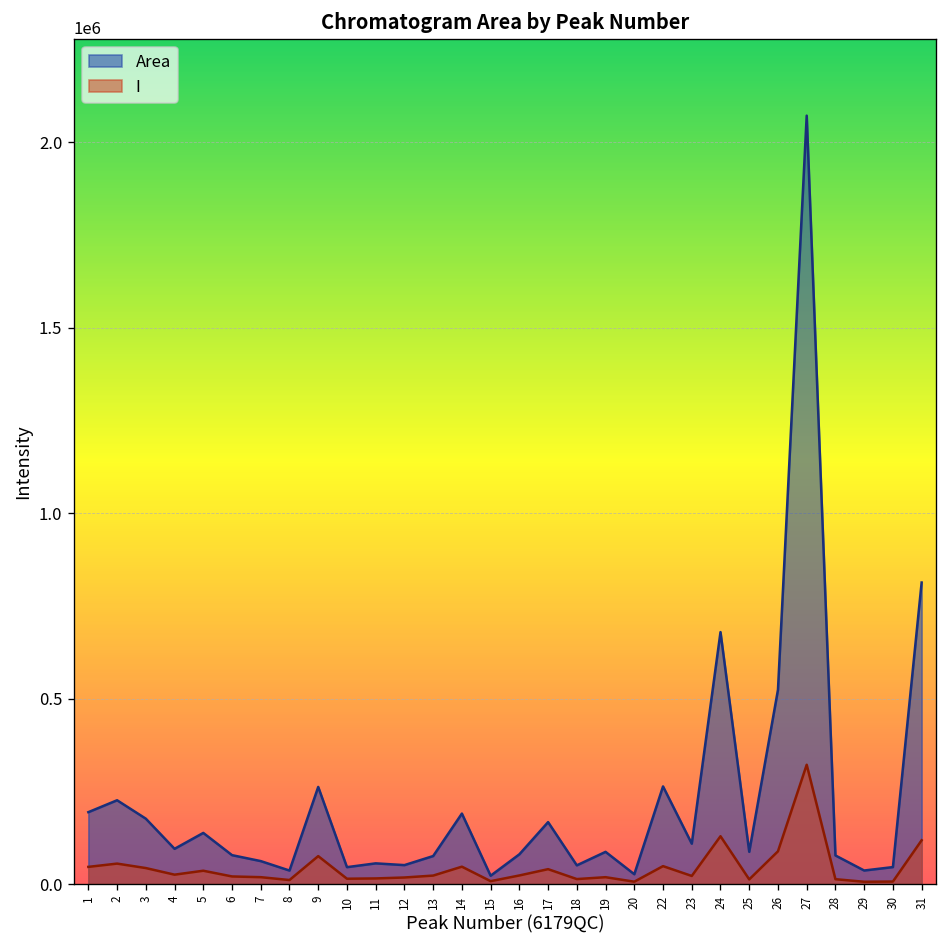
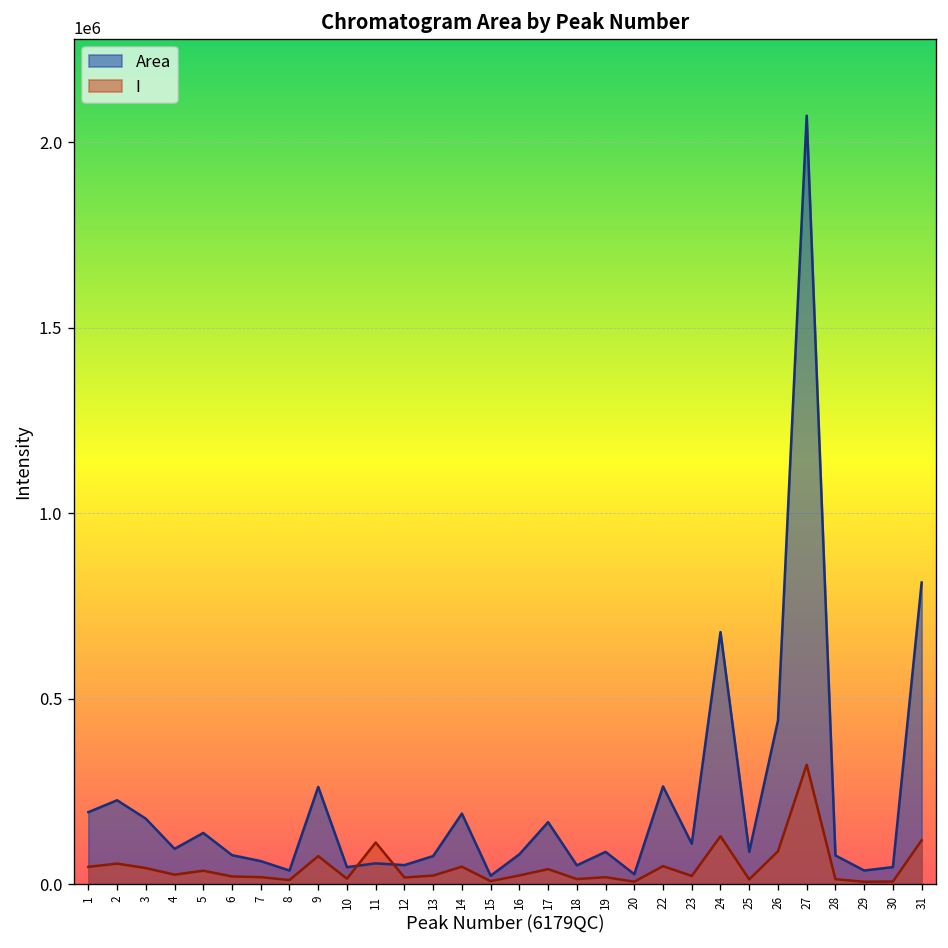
  {
    "Area": {
      "1": 190000,
      "2": 230000,
      "3": 180000,
      "4": 90000,
      "5": 140000,
      "6": 80000,
      "7": 60000,
      "8": 40000,
      "9": 260000,
      "10": 50000,
      "11": 60000,
      "12": 50000,
      "13": 80000,
      "14": 190000,
      "15": 20000,
      "16": 80000,
      "17": 170000,
      "18": 50000,
      "19": 90000,
      "20": 30000,
      "22": 260000,
      "23": 110000,
      "24": 680000,
      "25": 90000,
-     "26": 520000,
+     "26": 440000,
      "27": 2070000,
      "28": 80000,
      "29": 40000,
      "30": 50000,
      "31": 810000
    },
    "I": {
      "1": 50000,
      "2": 60000,
      "3": 40000,
      "4": 30000,
      "5": 40000,
      "6": 20000,
      "7": 20000,
      "8": 10000,
      "9": 80000,
      "10": 10000,
-     "11": 20000,
+     "11": 110000,
      "12": 20000,
      "13": 20000,
      "14": 50000,
      "15": 10000,
      "16": 20000,
      "17": 40000,
      "18": 10000,
      "19": 20000,
      "20": 10000,
      "22": 50000,
      "23": 20000,
      "24": 130000,
      "25": 10000,
      "26": 90000,
      "27": 320000,
      "28": 10000,
      "29": 10000,
      "30": 10000,
      "31": 120000
    }
  }
